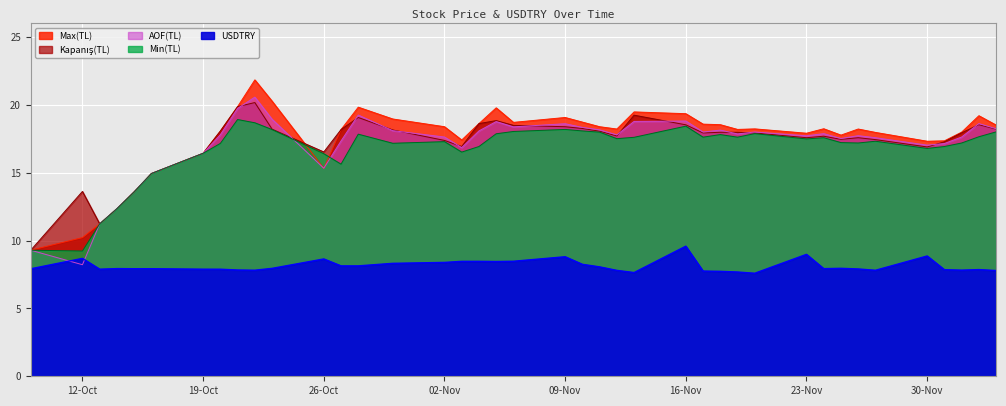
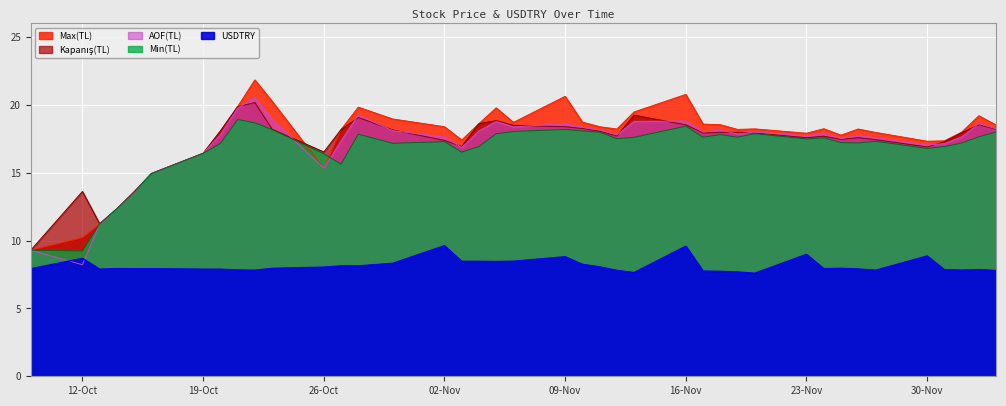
  {
    "Max(TL)": {
      "12-Oct": 10.2,
      "02-Nov": 18.4,
-     "09-Nov": 19.1,
-     "16-Nov": 19.4,
+     "09-Nov": 20.6,
+     "16-Nov": 20.8,
      "23-Nov": 17.9,
      "30-Nov": 17.3
    },
    "Kapanış(TL)": {
      "12-Oct": 13.6,
      "09-Nov": 18.4
    },
    "AOF(TL)": {
      "12-Oct": 8.2,
      "02-Nov": 17.6,
      "09-Nov": 18.6,
      "16-Nov": 18.8
    },
    "Min(TL)": {
      "12-Oct": 9.2,
      "09-Nov": 18.2
    },
    "USDTRY": {
      "12-Oct": 8.7,
      "19-Oct": 7.9,
-     "26-Oct": 8.6,
-     "02-Nov": 8.4,
+     "26-Oct": 8.0,
+     "02-Nov": 9.6,
      "09-Nov": 8.8,
      "16-Nov": 9.6,
      "23-Nov": 9.0,
      "30-Nov": 8.9
    }
  }
